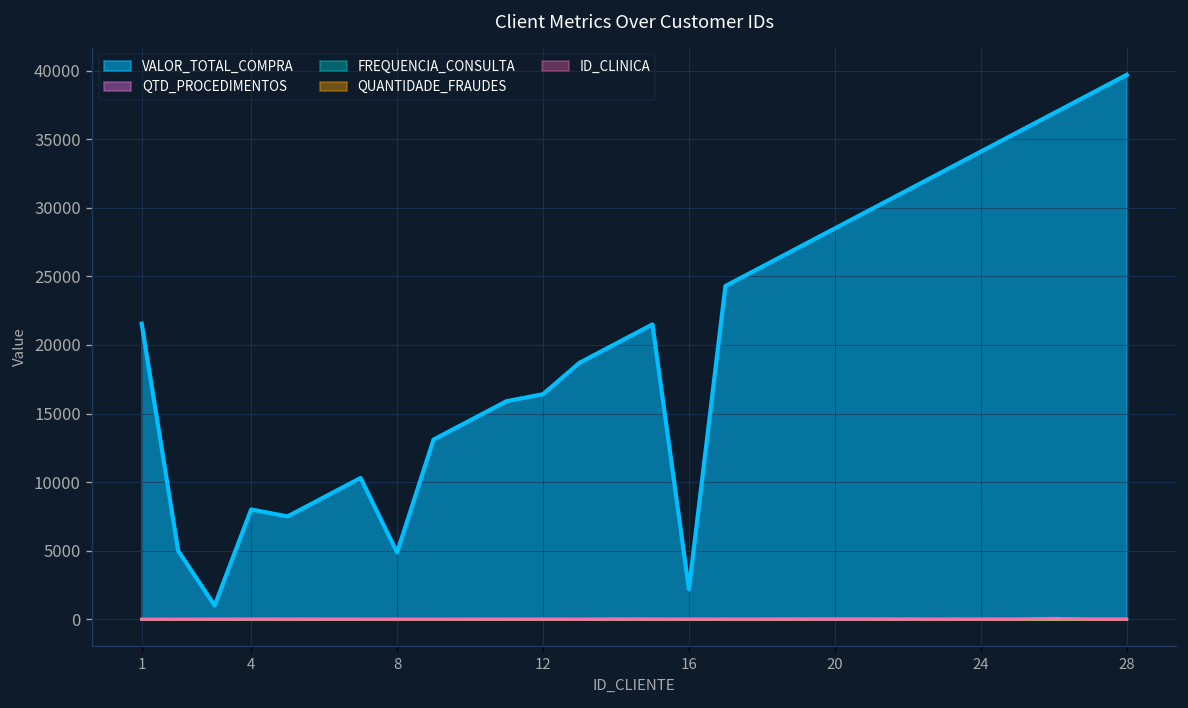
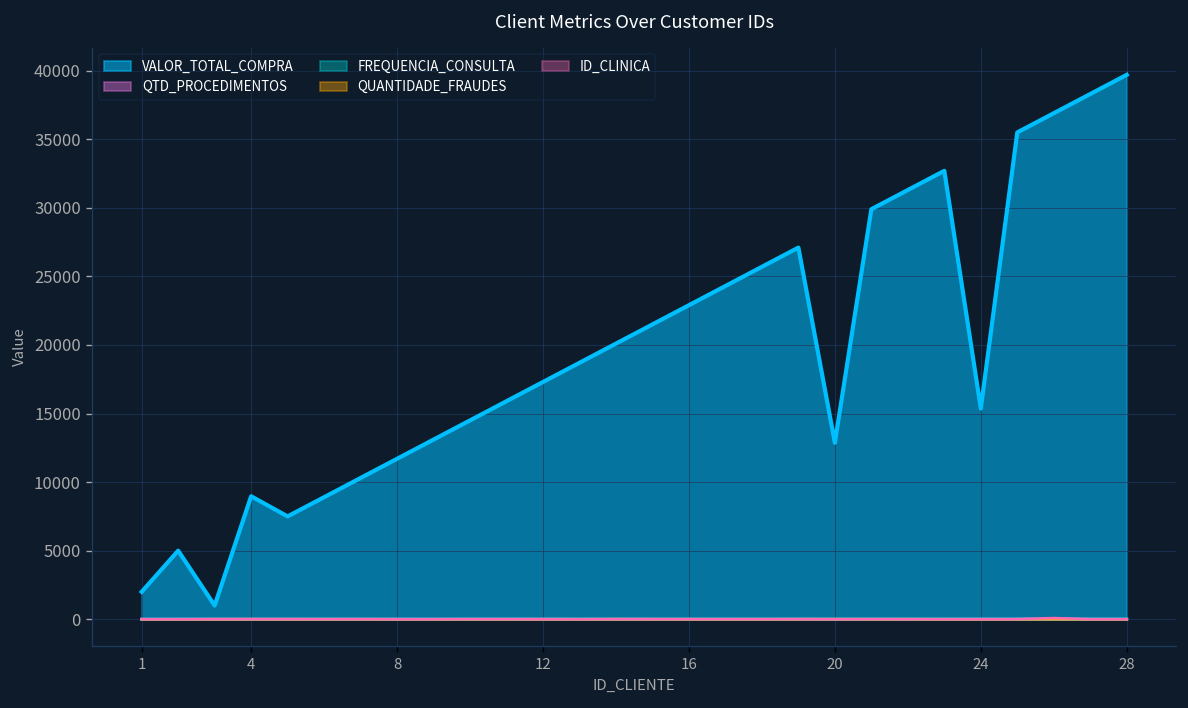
  {
    "VALOR_TOTAL_COMPRA": {
-     "1": 21600,
-     "4": 8000,
-     "8": 4900,
-     "12": 16400,
-     "16": 2200,
-     "20": 28500,
-     "24": 34100,
+     "1": 2000,
+     "4": 9000,
+     "8": 11700,
+     "12": 17300,
+     "16": 22900,
+     "20": 12900,
+     "24": 15400,
      "28": 39700
    }
  }
